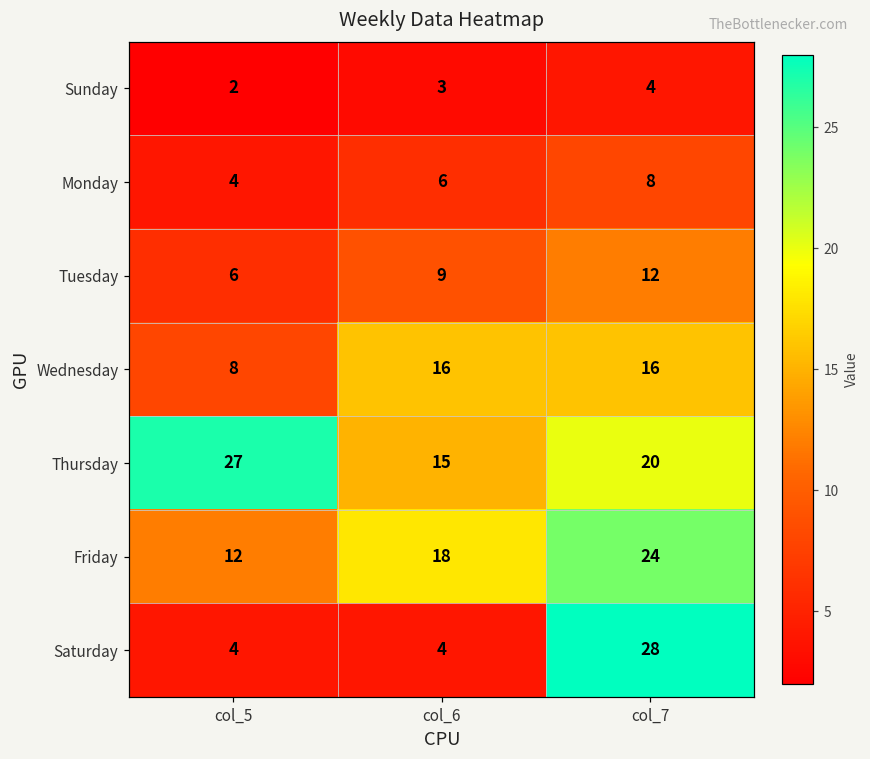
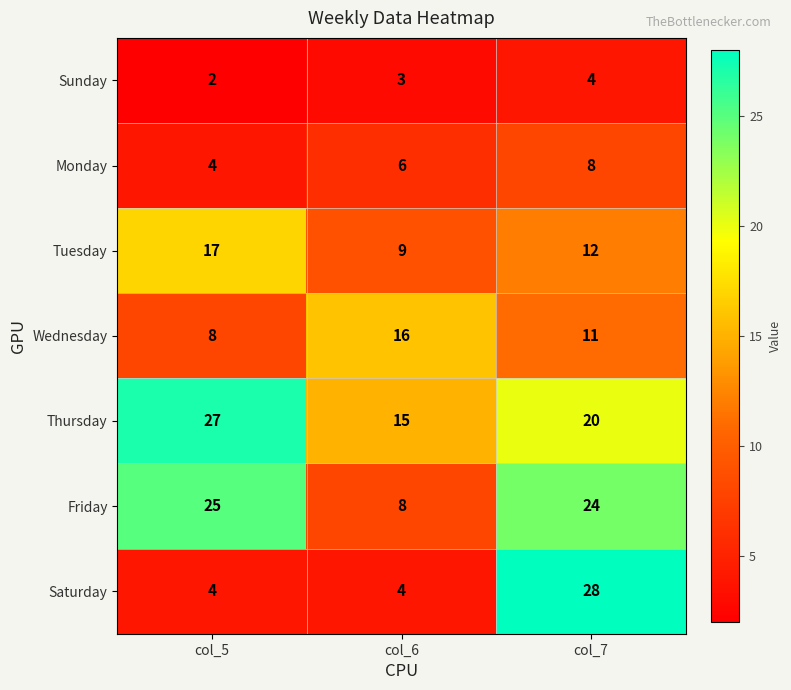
  {
    "Sunday": {
      "col_5": 2,
      "col_6": 3,
      "col_7": 4
    },
    "Monday": {
      "col_5": 4,
      "col_6": 6,
      "col_7": 8
    },
    "Tuesday": {
-     "col_5": 6,
+     "col_5": 17,
      "col_6": 9,
      "col_7": 12
    },
    "Wednesday": {
      "col_5": 8,
      "col_6": 16,
-     "col_7": 16
+     "col_7": 11
    },
    "Thursday": {
      "col_5": 27,
      "col_6": 15,
      "col_7": 20
    },
    "Friday": {
-     "col_5": 12,
-     "col_6": 18,
+     "col_5": 25,
+     "col_6": 8,
      "col_7": 24
    },
    "Saturday": {
      "col_5": 4,
      "col_6": 4,
      "col_7": 28
    }
  }
